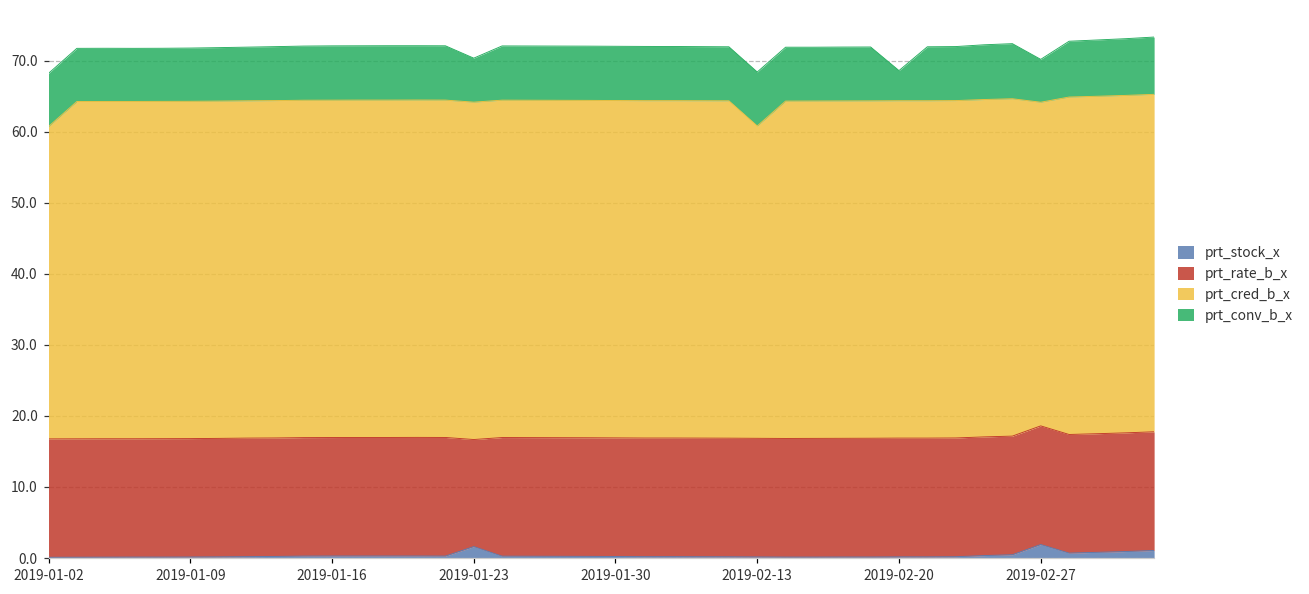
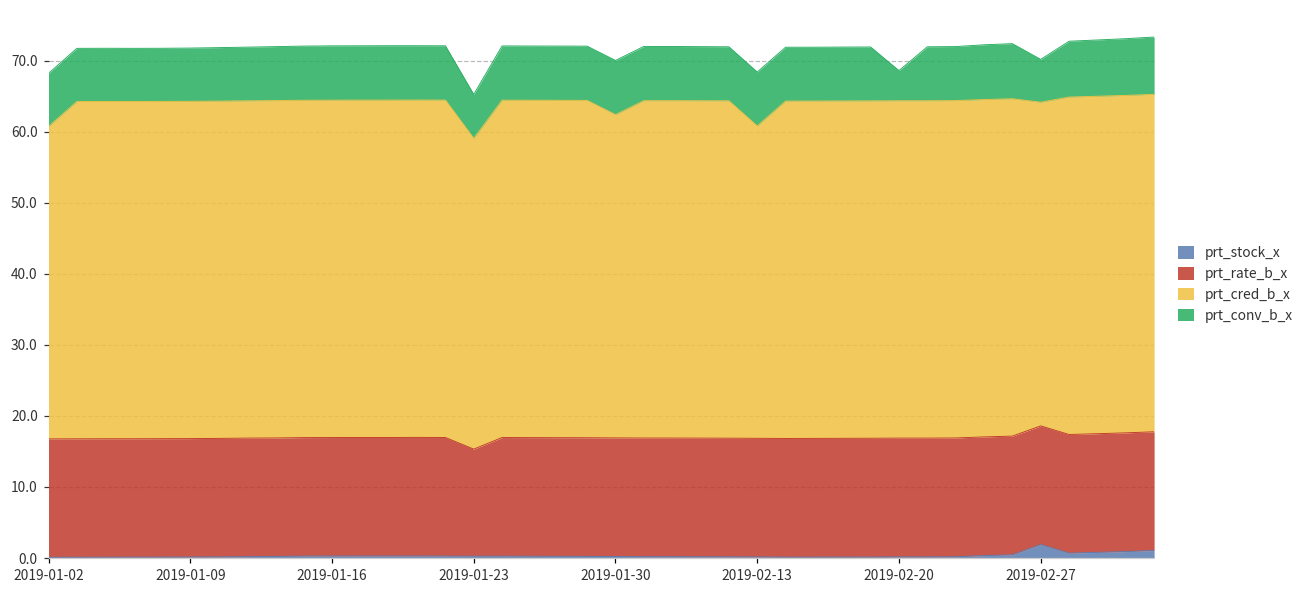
  {
    "prt_stock_x": {
      "2019-01-02": 0,
      "2019-01-09": 0,
      "2019-01-16": 0,
-     "2019-01-23": 2,
+     "2019-01-23": 0,
      "2019-01-30": 0,
      "2019-02-13": 0,
      "2019-02-20": 0,
      "2019-02-27": 2
    },
    "prt_rate_b_x": {
      "2019-01-02": 17,
      "2019-01-09": 17,
      "2019-01-16": 17,
      "2019-01-23": 15,
      "2019-01-30": 17,
      "2019-02-13": 17,
      "2019-02-20": 17,
      "2019-02-27": 17
    },
    "prt_cred_b_x": {
      "2019-01-02": 44,
      "2019-01-09": 47,
      "2019-01-16": 47,
-     "2019-01-23": 47,
-     "2019-01-30": 47,
+     "2019-01-23": 44,
+     "2019-01-30": 45,
      "2019-02-13": 44,
      "2019-02-20": 47,
      "2019-02-27": 46
    },
    "prt_conv_b_x": {
      "2019-01-02": 7,
      "2019-01-09": 7,
      "2019-01-16": 8,
      "2019-01-23": 6,
      "2019-01-30": 8,
      "2019-02-13": 8,
      "2019-02-20": 4,
      "2019-02-27": 6
    }
  }
